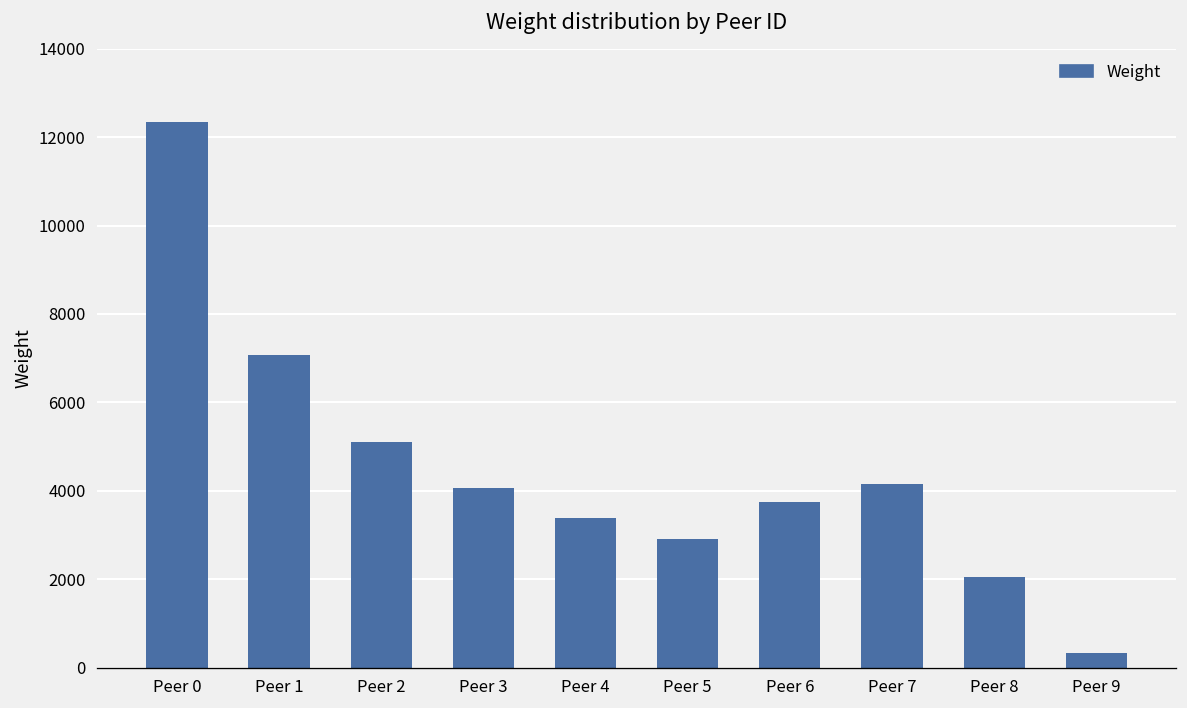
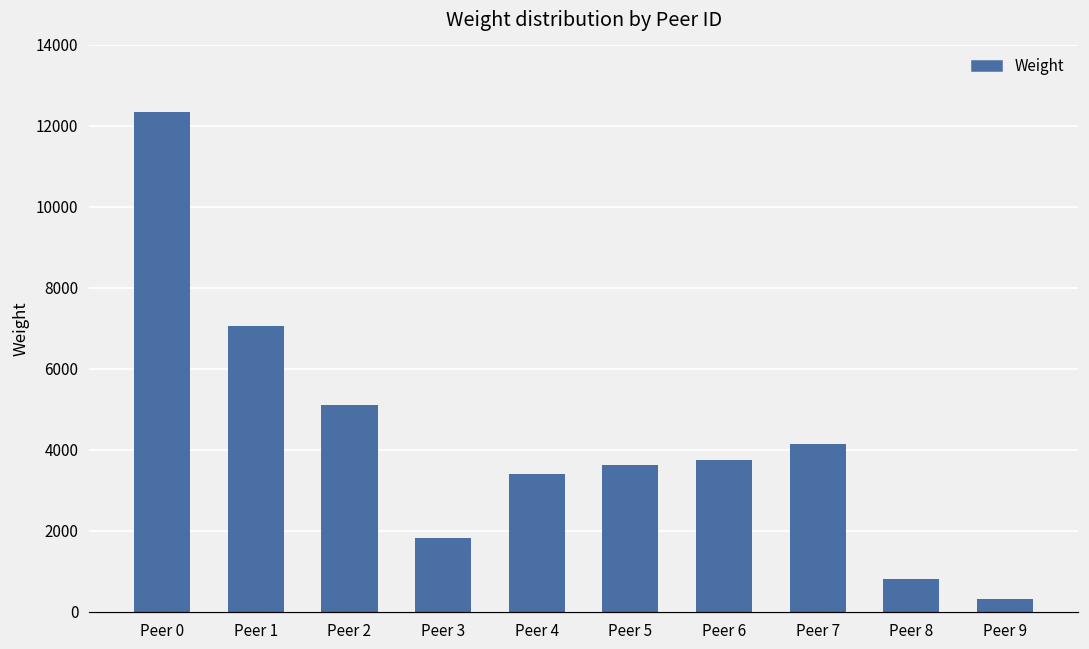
  {
    "Peer 0": 12300,
    "Peer 1": 7100,
    "Peer 2": 5100,
-   "Peer 3": 4100,
+   "Peer 3": 1800,
    "Peer 4": 3400,
-   "Peer 5": 2900,
+   "Peer 5": 3600,
    "Peer 6": 3700,
    "Peer 7": 4100,
-   "Peer 8": 2100,
+   "Peer 8": 800,
    "Peer 9": 300
  }
